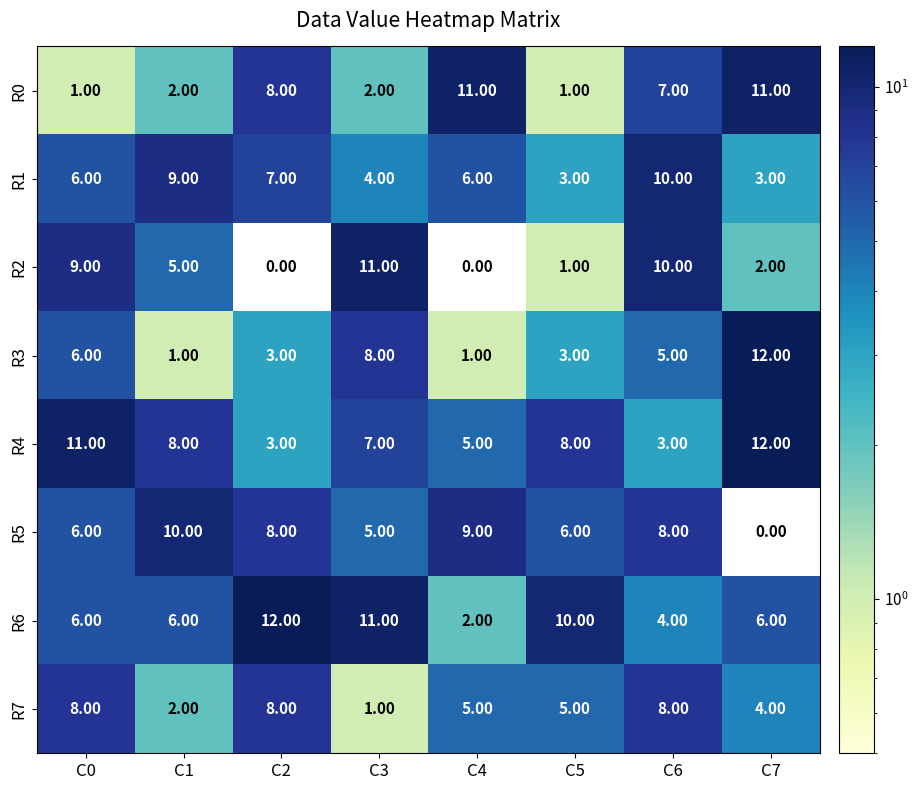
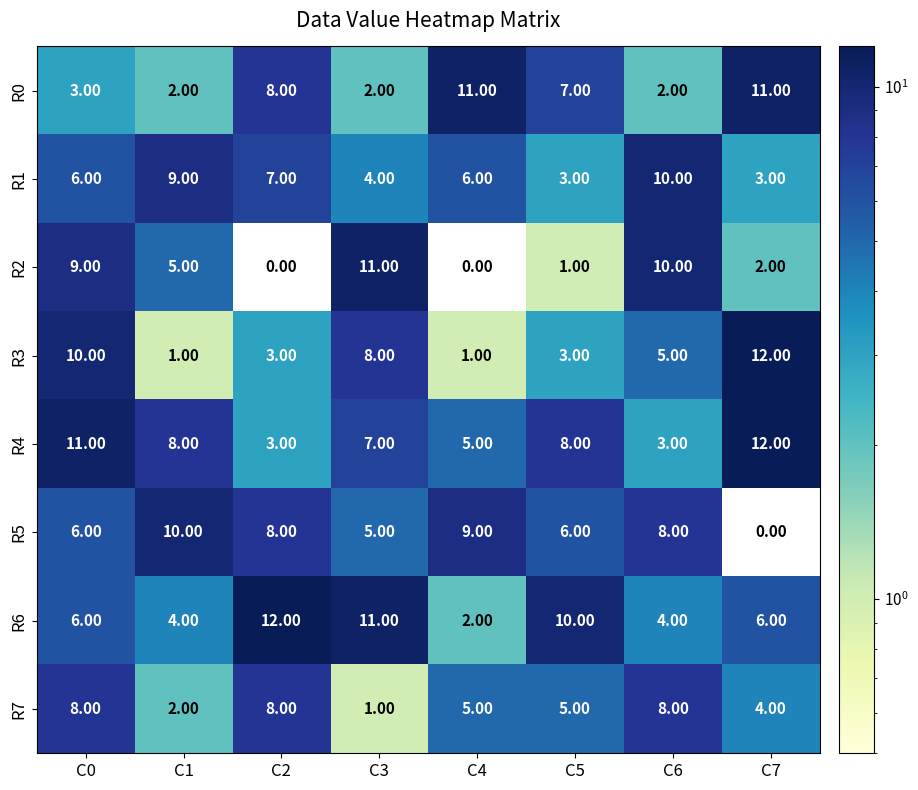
  {
    "R0": {
-     "C0": 1.00,
+     "C0": 3.00,
      "C1": 2.00,
      "C2": 8.00,
      "C3": 2.00,
      "C4": 11.00,
-     "C5": 1.00,
-     "C6": 7.00,
+     "C5": 7.00,
+     "C6": 2.00,
      "C7": 11.00
    },
    "R1": {
      "C0": 6.00,
      "C1": 9.00,
      "C2": 7.00,
      "C3": 4.00,
      "C4": 6.00,
      "C5": 3.00,
      "C6": 10.00,
      "C7": 3.00
    },
    "R2": {
      "C0": 9.00,
      "C1": 5.00,
      "C2": 0.00,
      "C3": 11.00,
      "C4": 0.00,
      "C5": 1.00,
      "C6": 10.00,
      "C7": 2.00
    },
    "R3": {
-     "C0": 6.00,
+     "C0": 10.00,
      "C1": 1.00,
      "C2": 3.00,
      "C3": 8.00,
      "C4": 1.00,
      "C5": 3.00,
      "C6": 5.00,
      "C7": 12.00
    },
    "R4": {
      "C0": 11.00,
      "C1": 8.00,
      "C2": 3.00,
      "C3": 7.00,
      "C4": 5.00,
      "C5": 8.00,
      "C6": 3.00,
      "C7": 12.00
    },
    "R5": {
      "C0": 6.00,
      "C1": 10.00,
      "C2": 8.00,
      "C3": 5.00,
      "C4": 9.00,
      "C5": 6.00,
      "C6": 8.00,
      "C7": 0.00
    },
    "R6": {
      "C0": 6.00,
-     "C1": 6.00,
+     "C1": 4.00,
      "C2": 12.00,
      "C3": 11.00,
      "C4": 2.00,
      "C5": 10.00,
      "C6": 4.00,
      "C7": 6.00
    },
    "R7": {
      "C0": 8.00,
      "C1": 2.00,
      "C2": 8.00,
      "C3": 1.00,
      "C4": 5.00,
      "C5": 5.00,
      "C6": 8.00,
      "C7": 4.00
    }
  }
